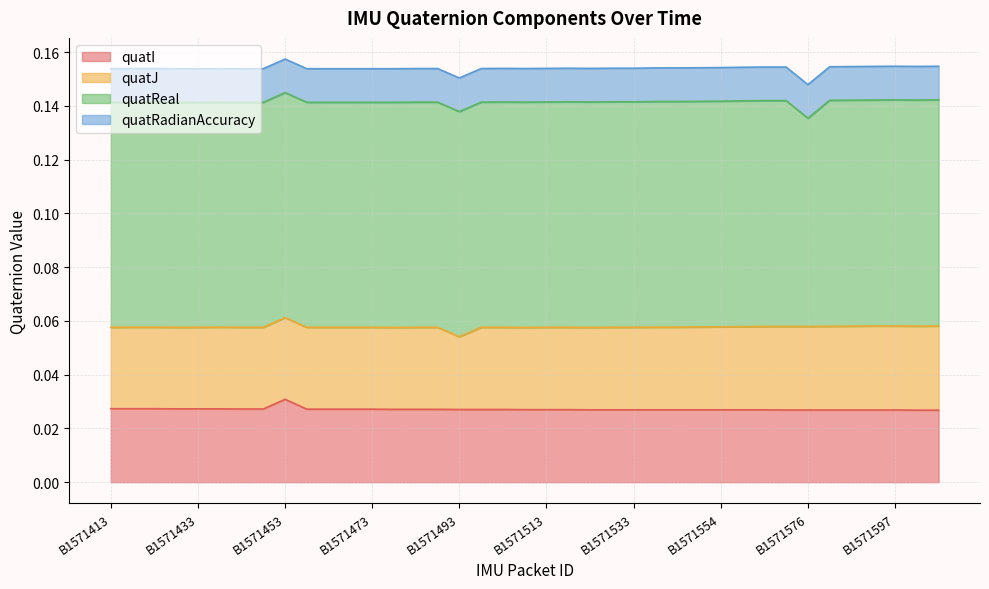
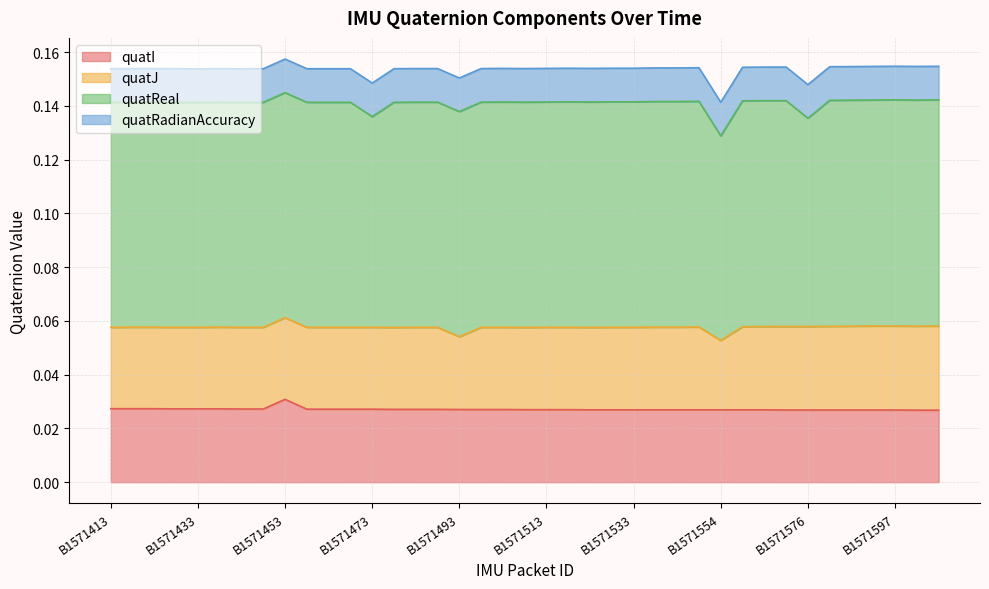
  {
    "quatI": {
      "B1571413": 0.027,
      "B1571433": 0.027,
      "B1571453": 0.031,
      "B1571473": 0.027,
      "B1571493": 0.027,
      "B1571513": 0.027,
      "B1571533": 0.027,
      "B1571554": 0.027,
      "B1571576": 0.027,
      "B1571597": 0.027
    },
    "quatJ": {
      "B1571413": 0.030,
      "B1571433": 0.030,
      "B1571453": 0.030,
      "B1571473": 0.030,
      "B1571493": 0.027,
      "B1571513": 0.031,
      "B1571533": 0.031,
-     "B1571554": 0.031,
+     "B1571554": 0.026,
      "B1571576": 0.031,
      "B1571597": 0.031
    },
    "quatReal": {
      "B1571453": 0.084,
-     "B1571473": 0.084,
+     "B1571473": 0.078,
      "B1571493": 0.084,
      "B1571513": 0.084,
      "B1571533": 0.084,
-     "B1571554": 0.084,
+     "B1571554": 0.076,
      "B1571576": 0.078,
      "B1571597": 0.084
    },
    "quatRadianAccuracy": {
      "B1571453": 0.013,
      "B1571473": 0.013,
      "B1571493": 0.013,
      "B1571513": 0.013,
      "B1571533": 0.013,
      "B1571554": 0.013,
      "B1571576": 0.013,
      "B1571597": 0.013
    }
  }
